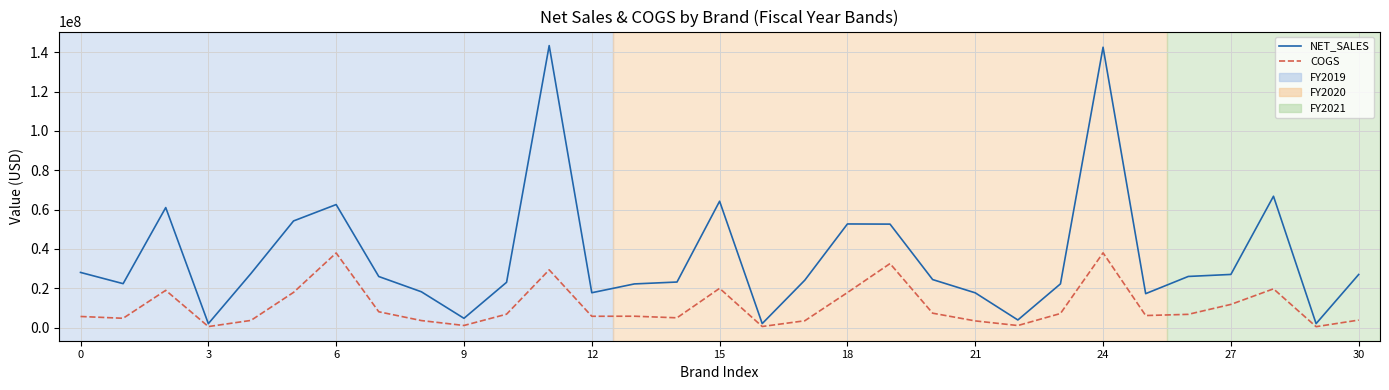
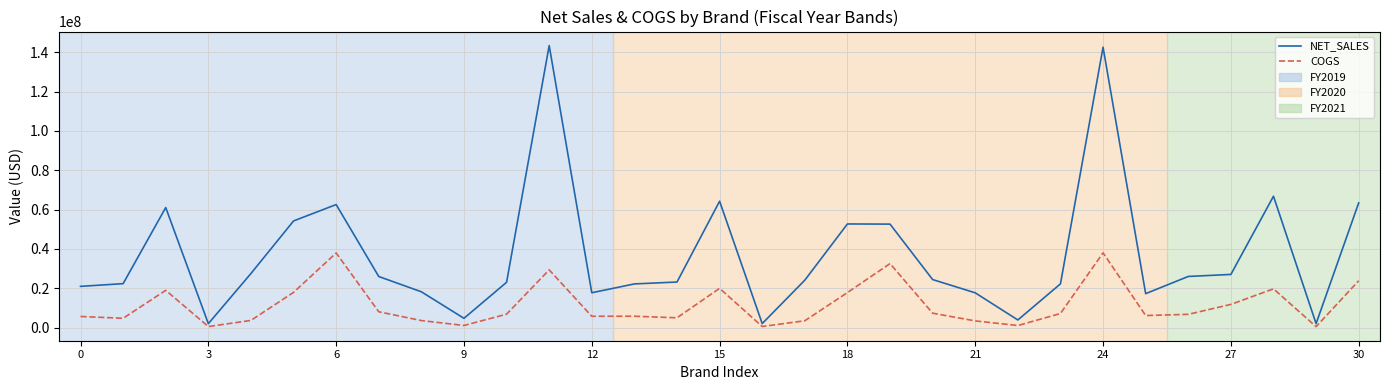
  {
    "NET_SALES": {
-     "0": 28000000,
+     "0": 21000000,
      "3": 2000000,
      "6": 63000000,
      "9": 5000000,
      "12": 18000000,
      "15": 64000000,
      "18": 53000000,
      "21": 18000000,
      "24": 143000000,
      "27": 27000000,
-     "30": 27000000
+     "30": 63000000
    },
    "COGS": {
      "0": 6000000,
      "3": 0,
      "6": 38000000,
      "9": 1000000,
      "12": 6000000,
      "15": 20000000,
      "18": 18000000,
      "21": 3000000,
      "24": 38000000,
      "27": 12000000,
-     "30": 4000000
+     "30": 24000000
    }
  }
